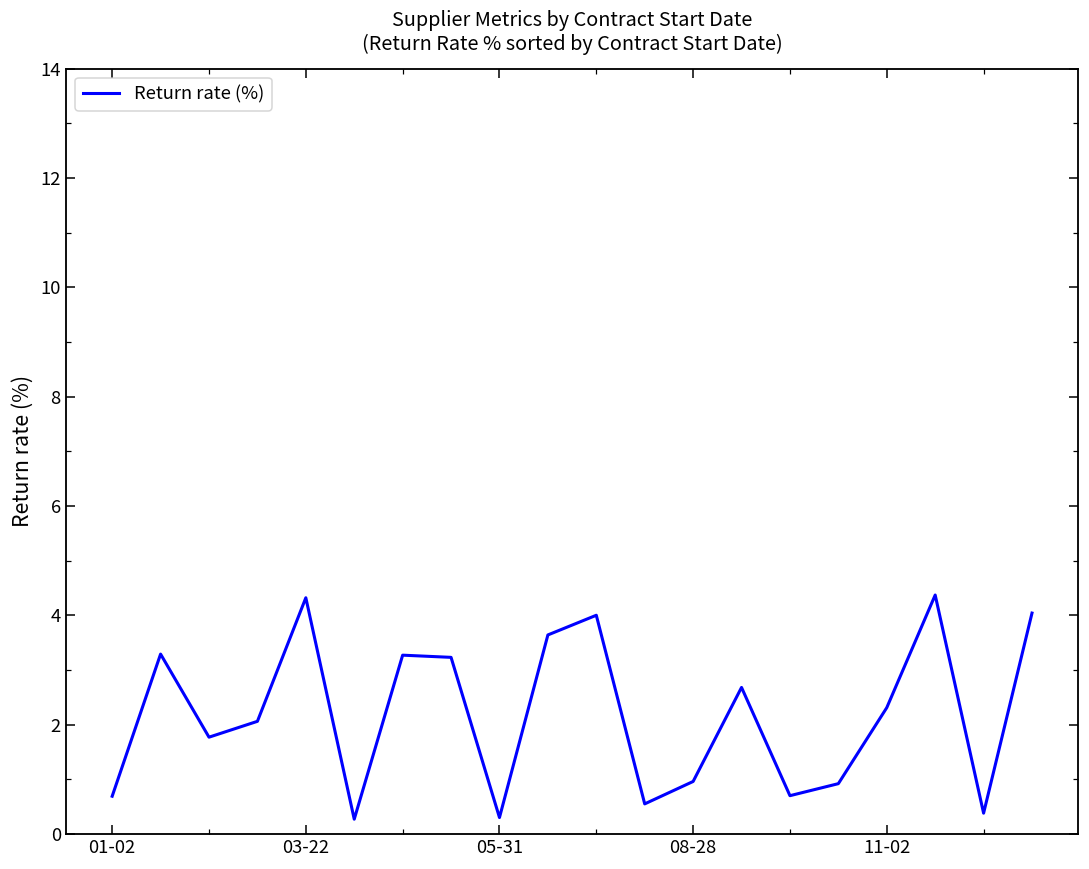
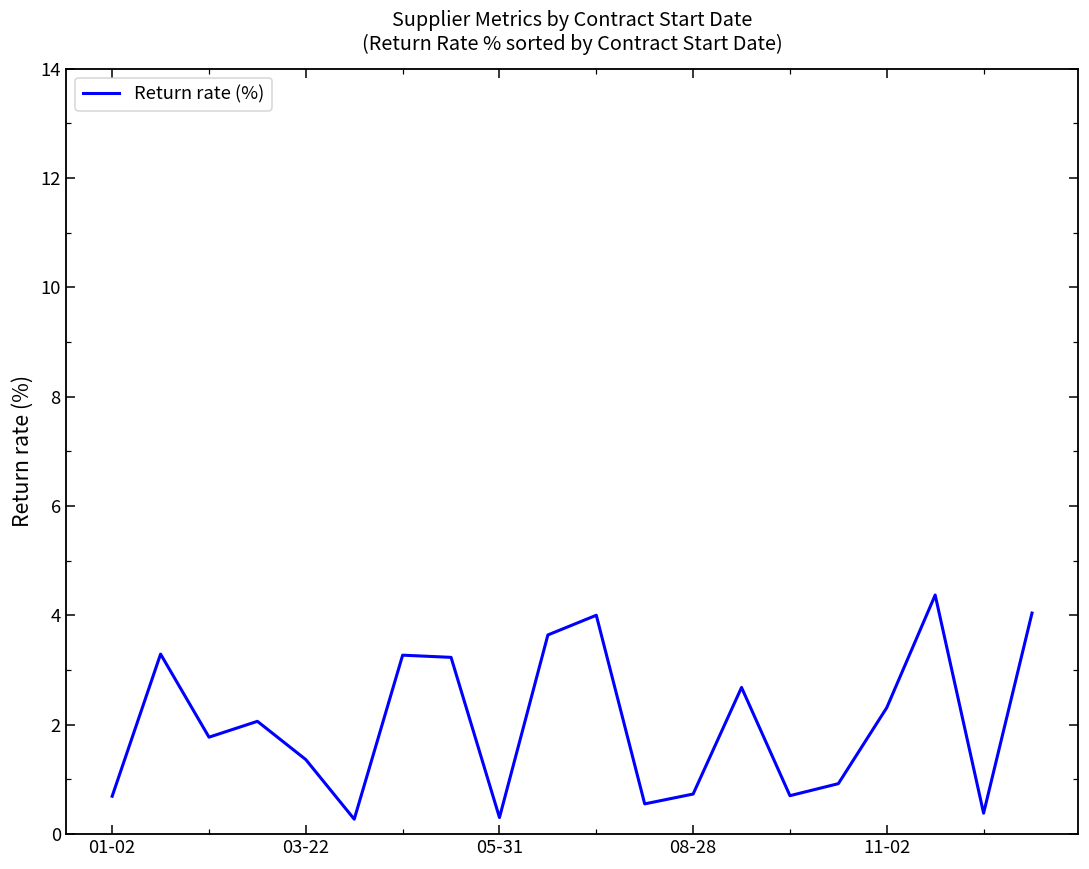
  {
    "01-02": 0.7,
-   "03-22": 4.3,
+   "03-22": 1.4,
    "05-31": 0.3,
-   "08-28": 1.0,
+   "08-28": 0.7,
    "11-02": 2.3
  }
